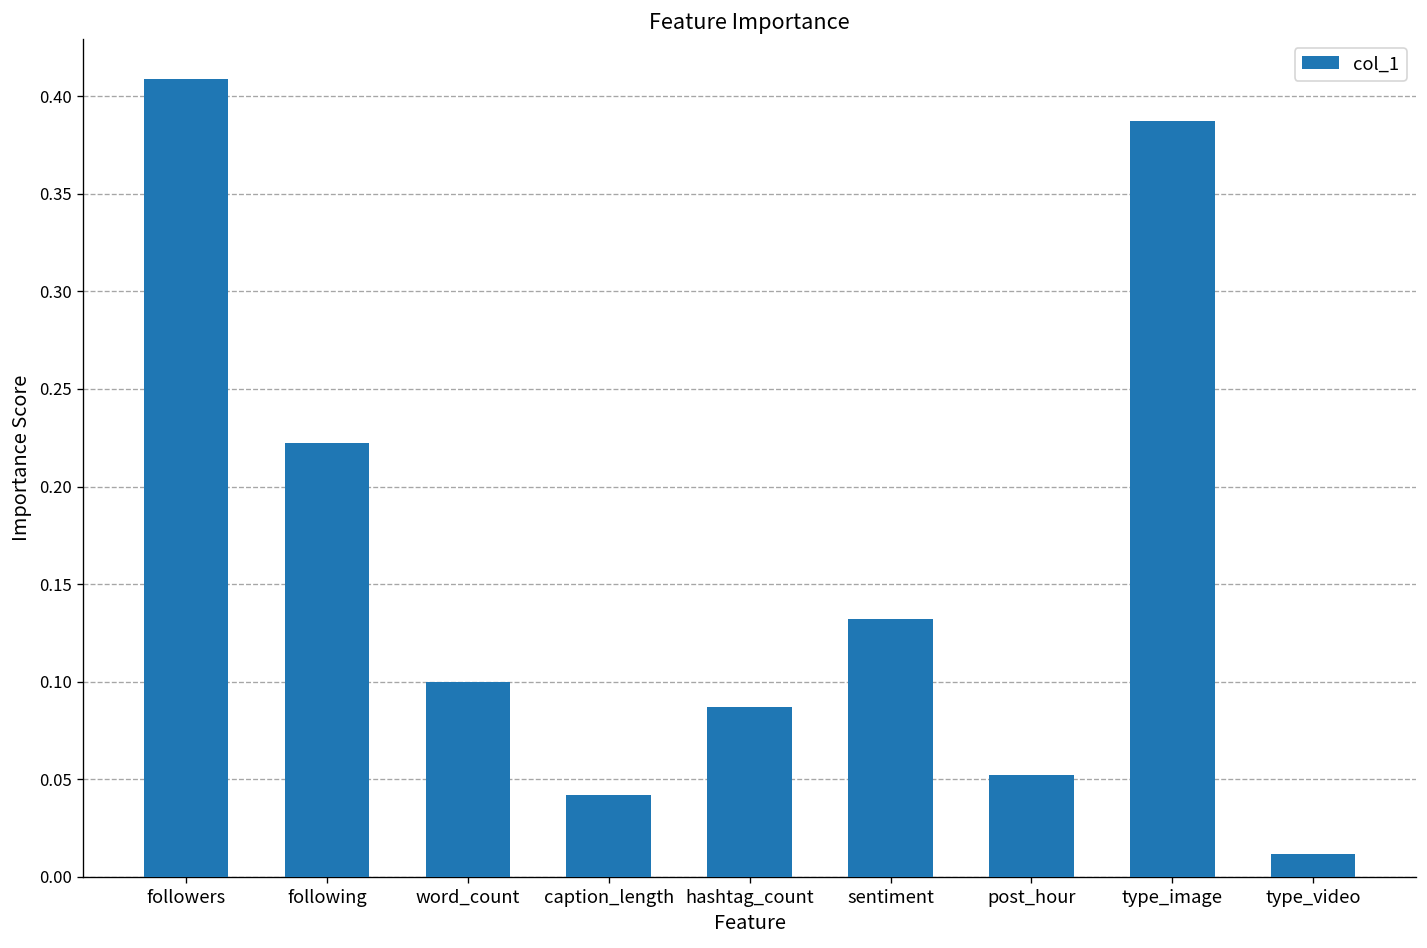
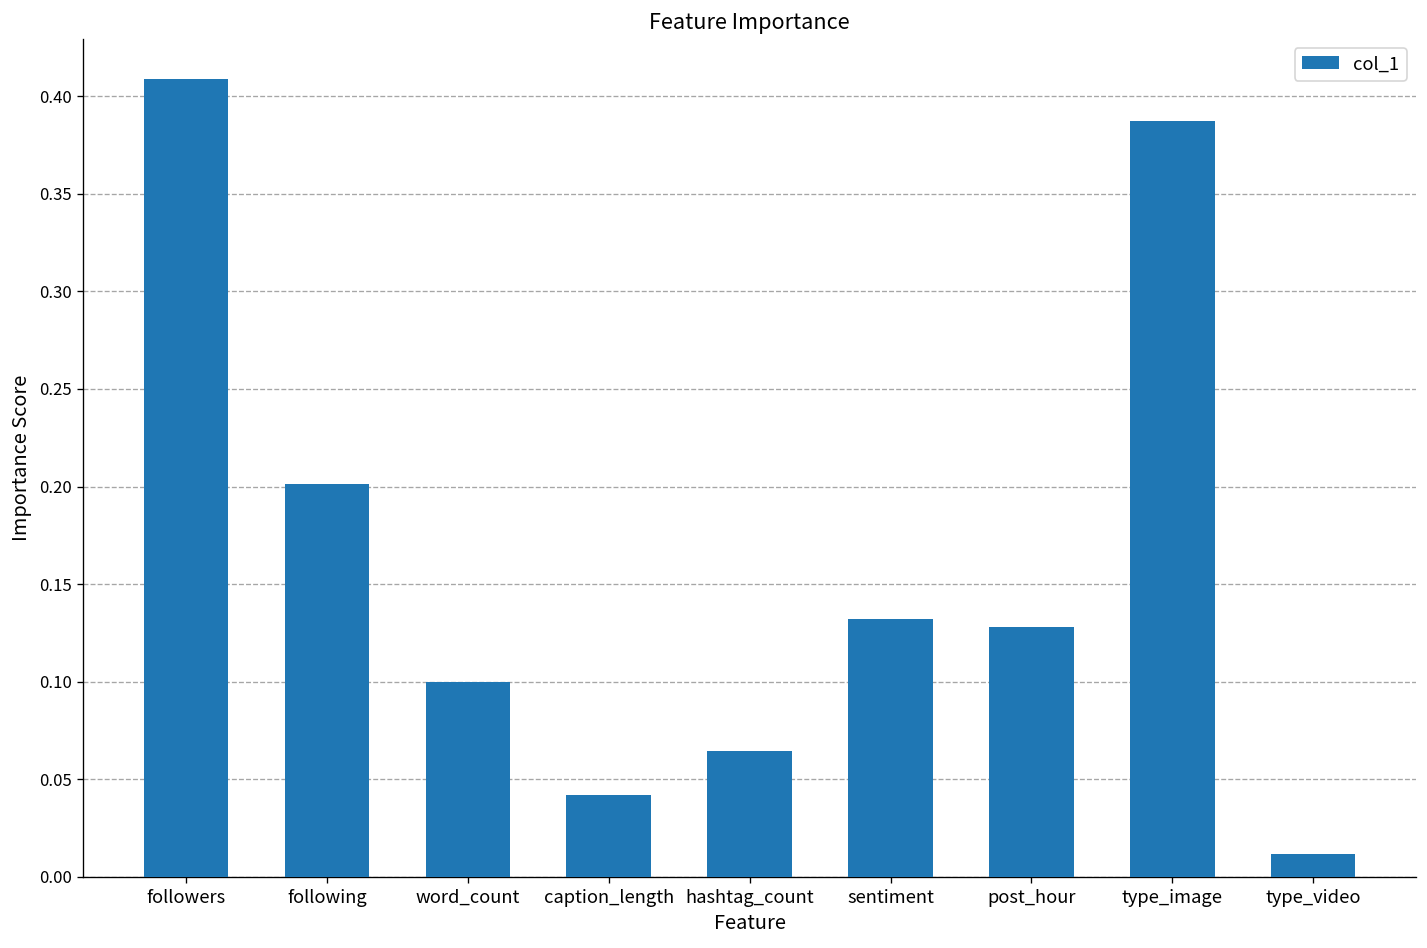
  {
    "followers": 0.409,
-   "following": 0.222,
+   "following": 0.202,
    "word_count": 0.100,
    "caption_length": 0.042,
-   "hashtag_count": 0.087,
+   "hashtag_count": 0.064,
    "sentiment": 0.132,
-   "post_hour": 0.052,
+   "post_hour": 0.128,
    "type_image": 0.387,
    "type_video": 0.012
  }
